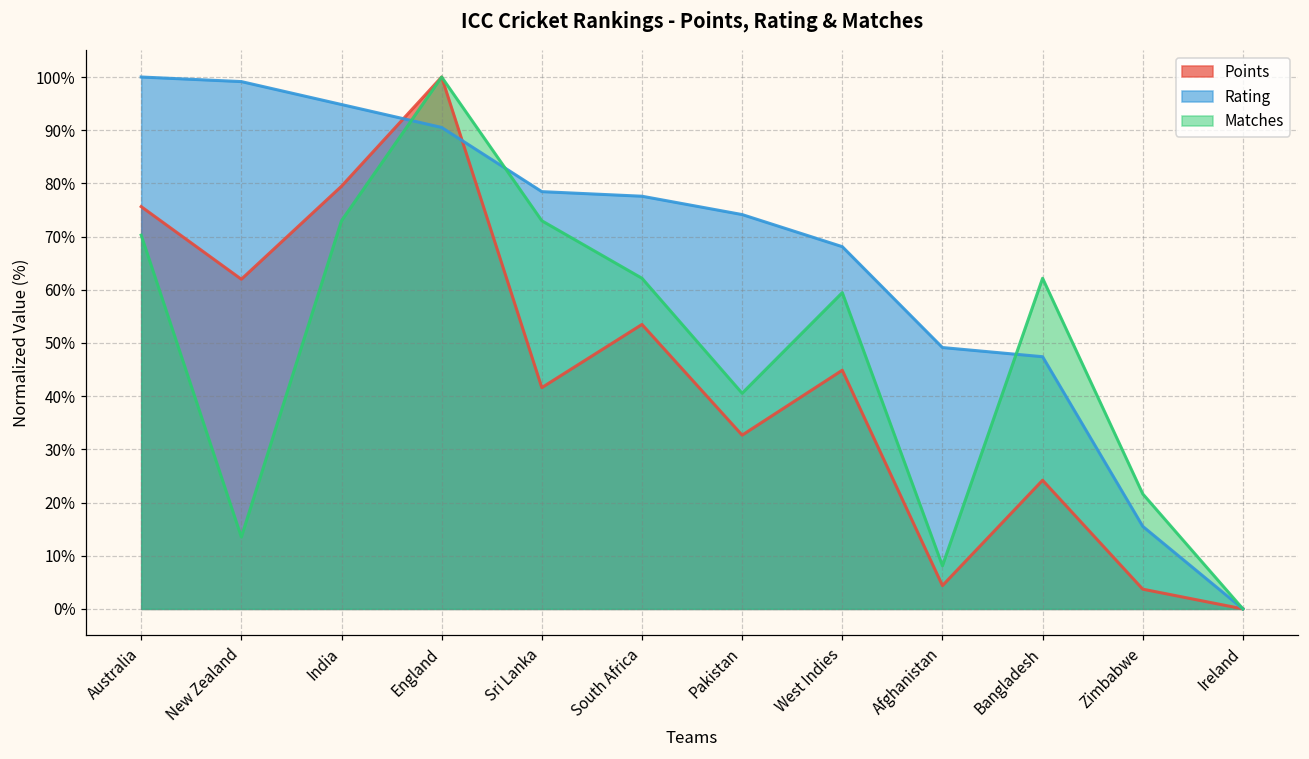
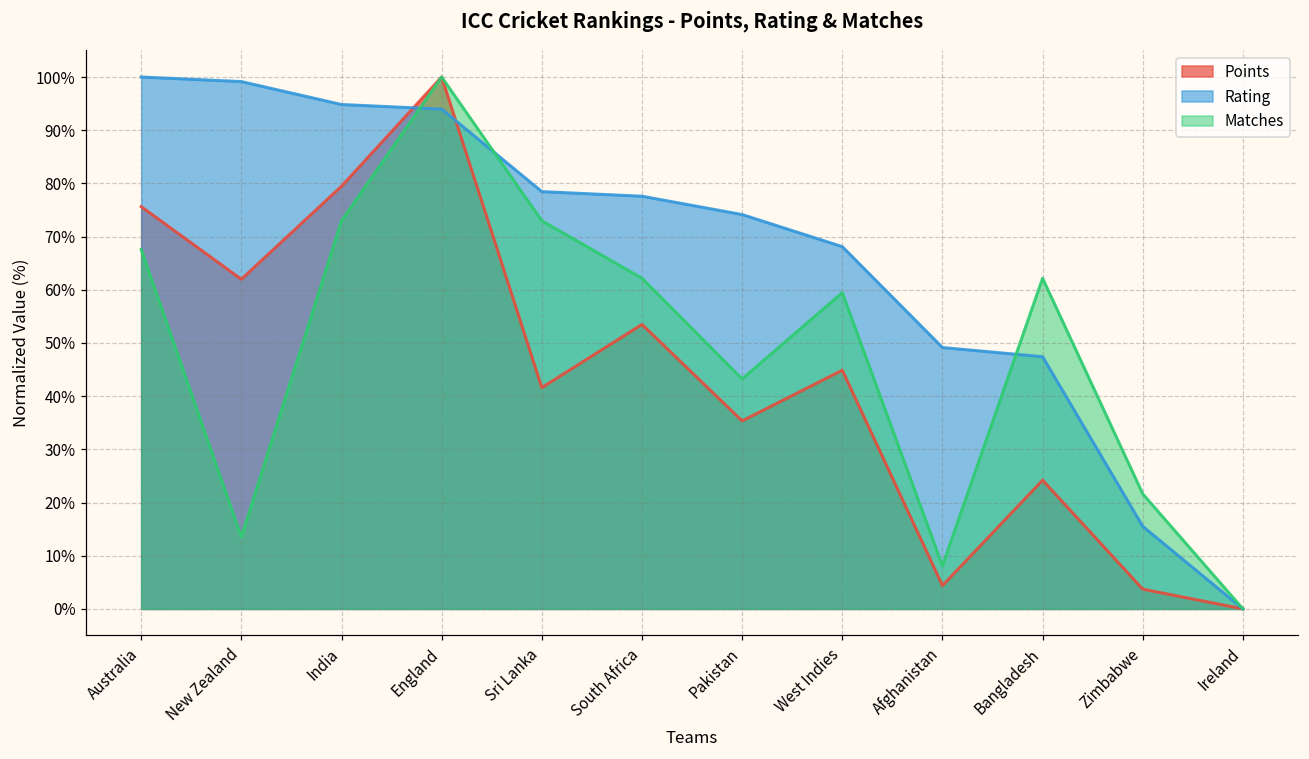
  {
    "Points": {
      "Australia": "76%",
      "New Zealand": "62%",
      "India": "79%",
      "Sri Lanka": "42%",
      "South Africa": "53%",
-     "Pakistan": "33%",
+     "Pakistan": "35%",
      "West Indies": "45%",
      "Afghanistan": "4%",
      "Bangladesh": "24%",
      "Zimbabwe": "4%"
    },
    "Rating": {
      "Australia": "100%",
      "New Zealand": "99%",
      "India": "95%",
-     "England": "91%",
+     "England": "94%",
      "Sri Lanka": "78%",
      "South Africa": "78%",
      "Pakistan": "74%",
      "West Indies": "68%",
      "Afghanistan": "49%",
      "Bangladesh": "47%",
      "Zimbabwe": "16%"
    },
    "Matches": {
-     "Australia": "70%",
+     "Australia": "68%",
      "New Zealand": "14%",
      "India": "73%",
      "Sri Lanka": "73%",
      "South Africa": "62%",
-     "Pakistan": "41%",
+     "Pakistan": "43%",
      "West Indies": "59%",
      "Afghanistan": "8%",
      "Bangladesh": "62%",
      "Zimbabwe": "22%"
    }
  }
